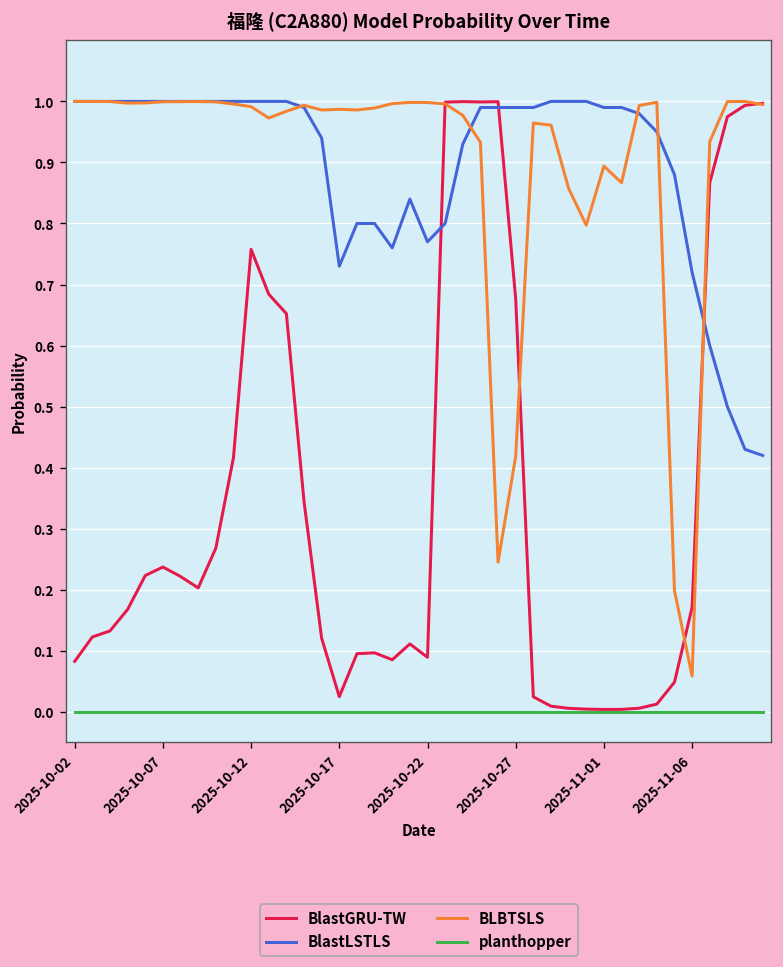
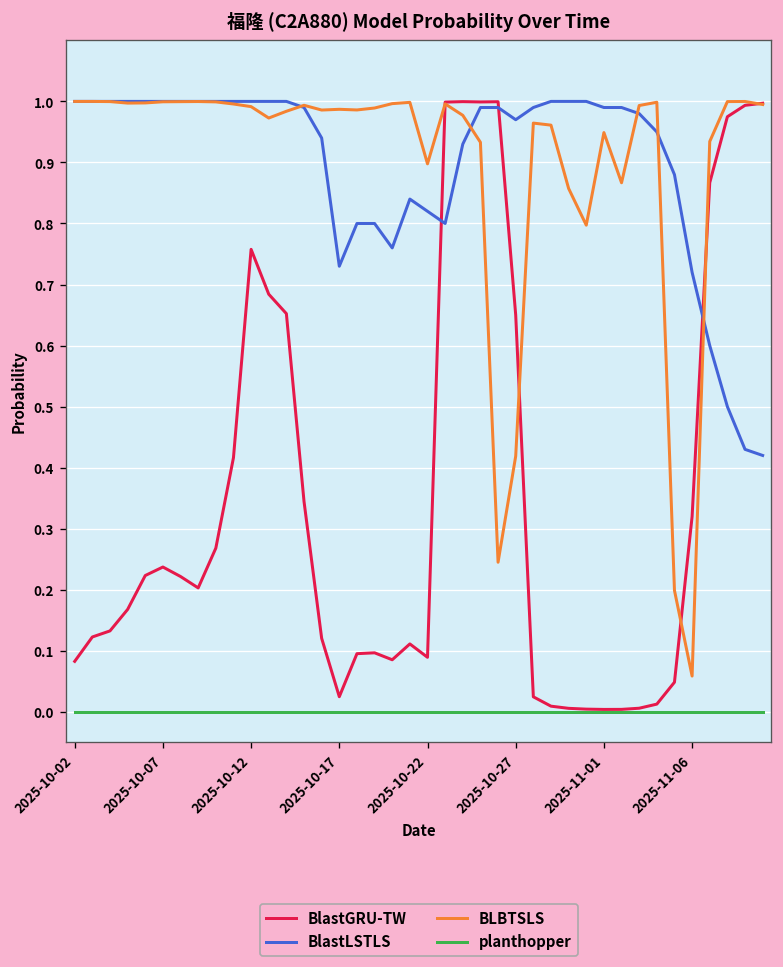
  {
    "BlastGRU-TW": {
      "2025-10-02": 0.08,
      "2025-10-07": 0.24,
      "2025-10-12": 0.76,
      "2025-10-17": 0.02,
      "2025-10-22": 0.09,
-     "2025-10-27": 0.68,
-     "2025-11-06": 0.17
+     "2025-10-27": 0.65,
+     "2025-11-06": 0.32
    },
    "BlastLSTLS": {
      "2025-10-12": 1.00,
      "2025-10-17": 0.73,
-     "2025-10-22": 0.77,
-     "2025-10-27": 0.99,
+     "2025-10-22": 0.82,
+     "2025-10-27": 0.97,
      "2025-11-01": 0.99,
      "2025-11-06": 0.72
    },
    "BLBTSLS": {
      "2025-10-12": 0.99,
      "2025-10-17": 0.99,
-     "2025-10-22": 1.00,
+     "2025-10-22": 0.90,
      "2025-10-27": 0.42,
-     "2025-11-01": 0.89,
+     "2025-11-01": 0.95,
      "2025-11-06": 0.06
    },
    "planthopper": {
      "2025-10-02": 0.00,
      "2025-10-07": 0.00,
      "2025-10-12": 0.00,
      "2025-10-17": 0.00,
      "2025-10-22": 0.00,
      "2025-10-27": 0.00,
      "2025-11-06": 0.00
    }
  }
